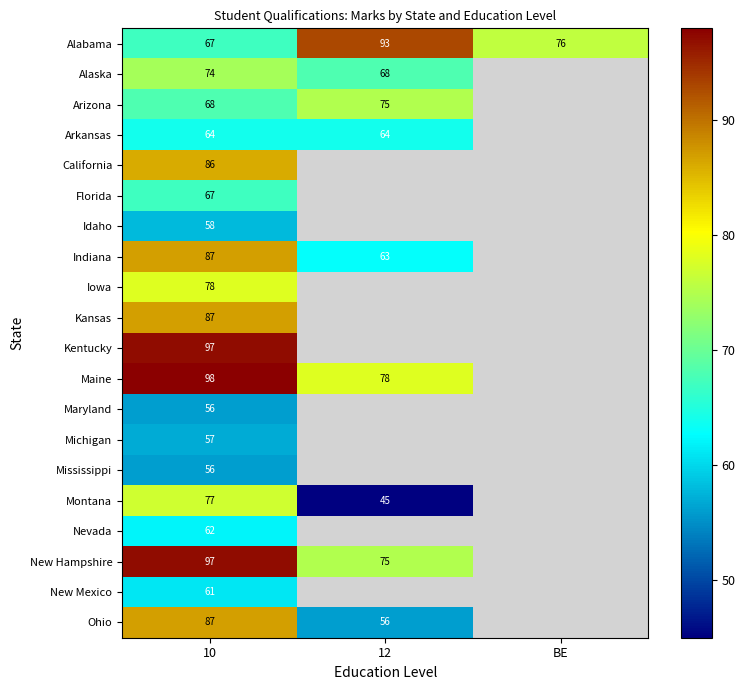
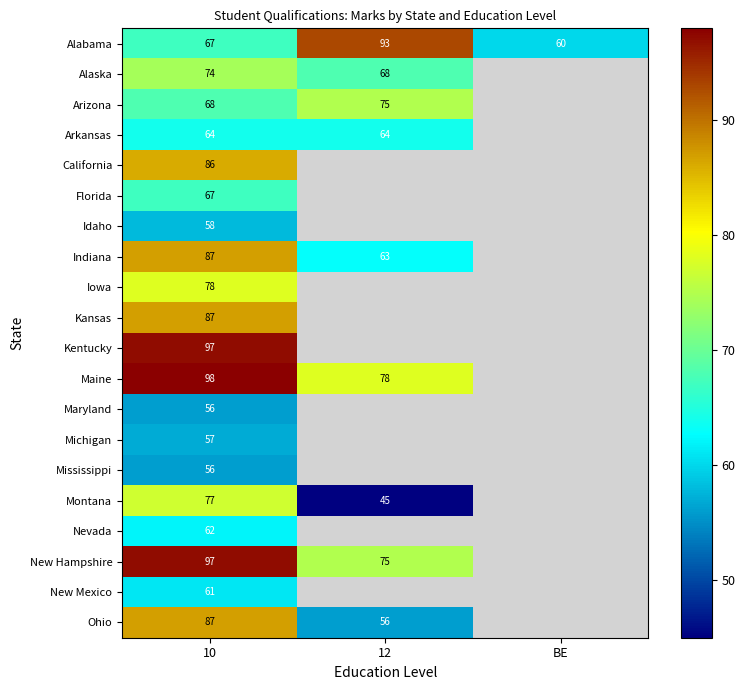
  {
    "Alabama": {
      "10": 67,
      "12": 93,
-     "BE": 76
+     "BE": 60
    },
    "Alaska": {
      "10": 74,
      "12": 68
    },
    "Arizona": {
      "10": 68,
      "12": 75
    },
    "Arkansas": {
      "10": 64,
      "12": 64
    },
    "California": {
      "10": 86
    },
    "Florida": {
      "10": 67
    },
    "Idaho": {
      "10": 58
    },
    "Indiana": {
      "10": 87,
      "12": 63
    },
    "Iowa": {
      "10": 78
    },
    "Kansas": {
      "10": 87
    },
    "Kentucky": {
      "10": 97
    },
    "Maine": {
      "10": 98,
      "12": 78
    },
    "Maryland": {
      "10": 56
    },
    "Michigan": {
      "10": 57
    },
    "Mississippi": {
      "10": 56
    },
    "Montana": {
      "10": 77,
      "12": 45
    },
    "Nevada": {
      "10": 62
    },
    "New Hampshire": {
      "10": 97,
      "12": 75
    },
    "New Mexico": {
      "10": 61
    },
    "Ohio": {
      "10": 87,
      "12": 56
    }
  }
